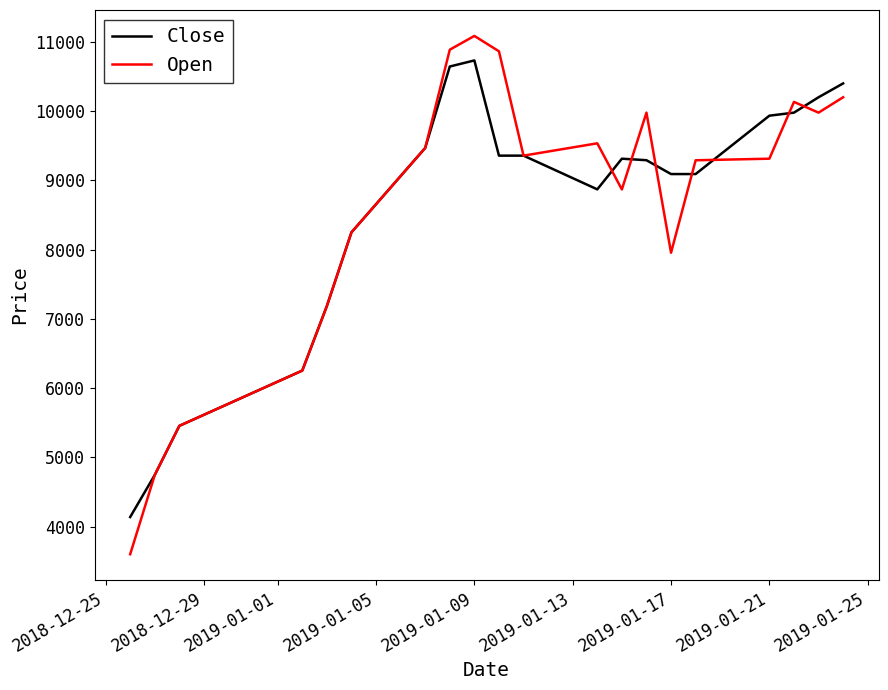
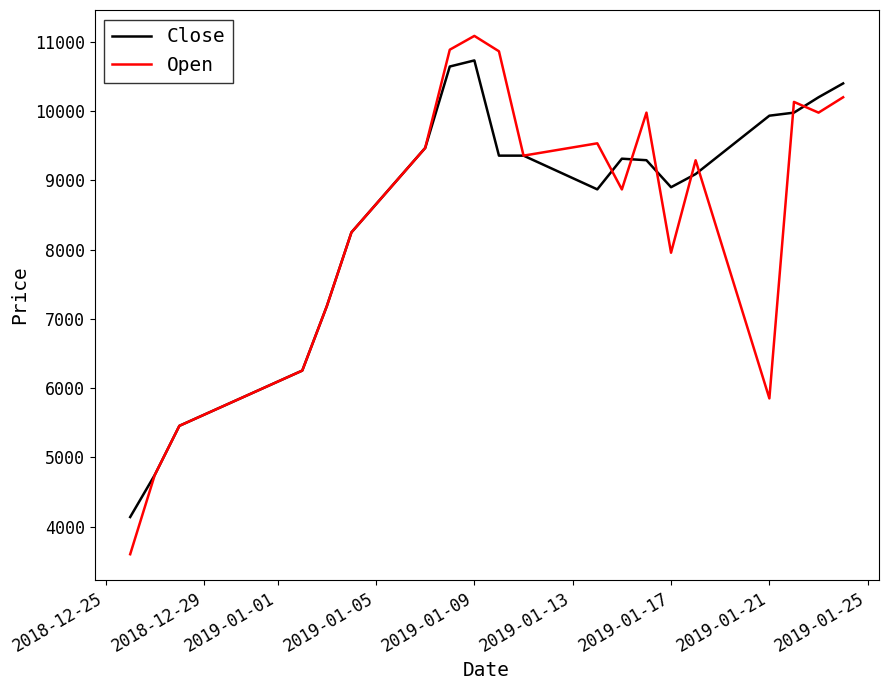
  {
    "Close": {
      "2019-01-09": 10700,
-     "2019-01-17": 9100,
+     "2019-01-17": 8900,
      "2019-01-21": 9900
    },
    "Open": {
      "2019-01-09": 11100,
      "2019-01-17": 8000,
-     "2019-01-21": 9300
+     "2019-01-21": 5900
    }
  }
